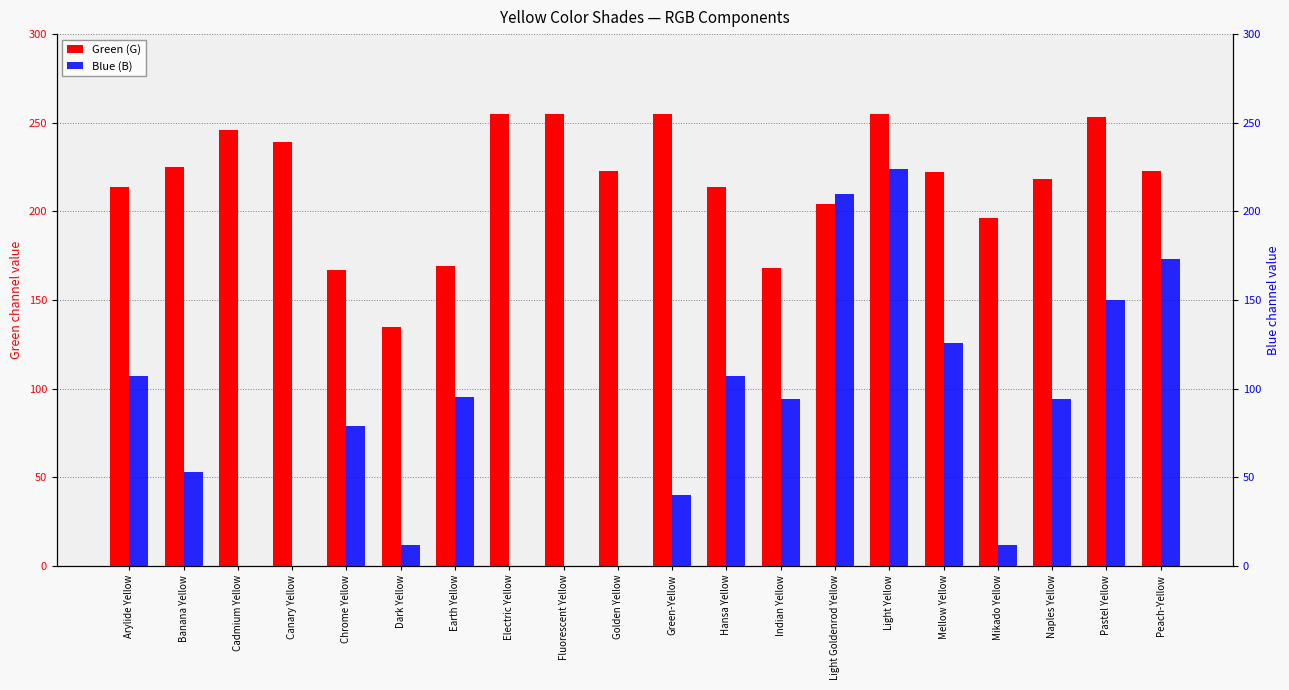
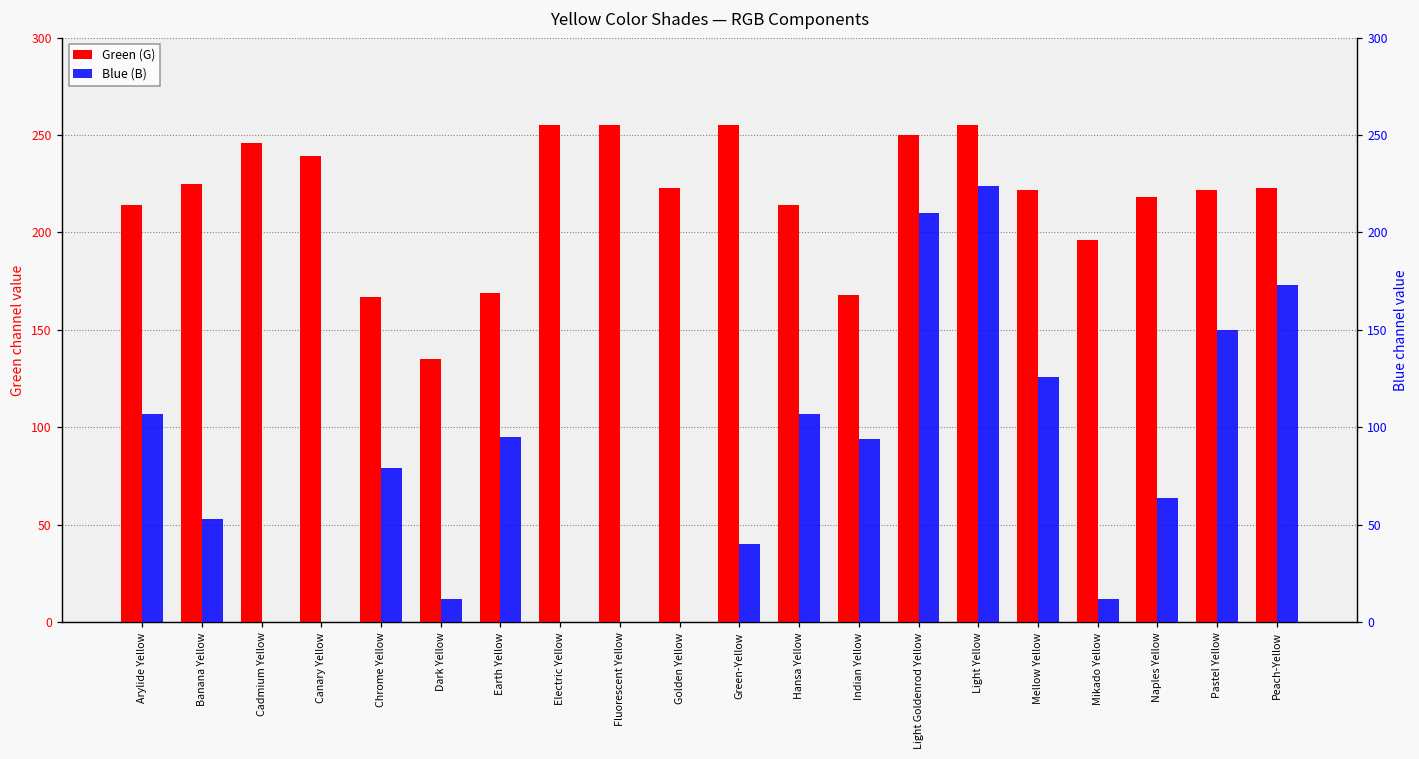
  {
    "Green (G)": {
      "Arylide Yellow": 214,
      "Banana Yellow": 225,
      "Cadmium Yellow": 246,
      "Canary Yellow": 239,
      "Chrome Yellow": 167,
      "Dark Yellow": 135,
      "Earth Yellow": 169,
      "Electric Yellow": 255,
      "Fluorescent Yellow": 255,
      "Golden Yellow": 223,
      "Green-Yellow": 255,
      "Hansa Yellow": 214,
      "Indian Yellow": 168,
-     "Light Goldenrod Yellow": 204,
+     "Light Goldenrod Yellow": 250,
      "Light Yellow": 255,
      "Mellow Yellow": 222,
      "Mikado Yellow": 196,
      "Naples Yellow": 218,
-     "Pastel Yellow": 253,
+     "Pastel Yellow": 222,
      "Peach-Yellow": 223
    },
    "Blue (B)": {
      "Arylide Yellow": 107,
      "Banana Yellow": 53,
      "Cadmium Yellow": 0,
      "Canary Yellow": 0,
      "Chrome Yellow": 79,
      "Dark Yellow": 12,
      "Earth Yellow": 95,
      "Electric Yellow": 0,
      "Fluorescent Yellow": 0,
      "Golden Yellow": 0,
      "Green-Yellow": 40,
      "Hansa Yellow": 107,
      "Indian Yellow": 94,
      "Light Goldenrod Yellow": 210,
      "Light Yellow": 224,
      "Mellow Yellow": 126,
      "Mikado Yellow": 12,
-     "Naples Yellow": 94,
+     "Naples Yellow": 64,
      "Pastel Yellow": 150,
      "Peach-Yellow": 173
    }
  }
